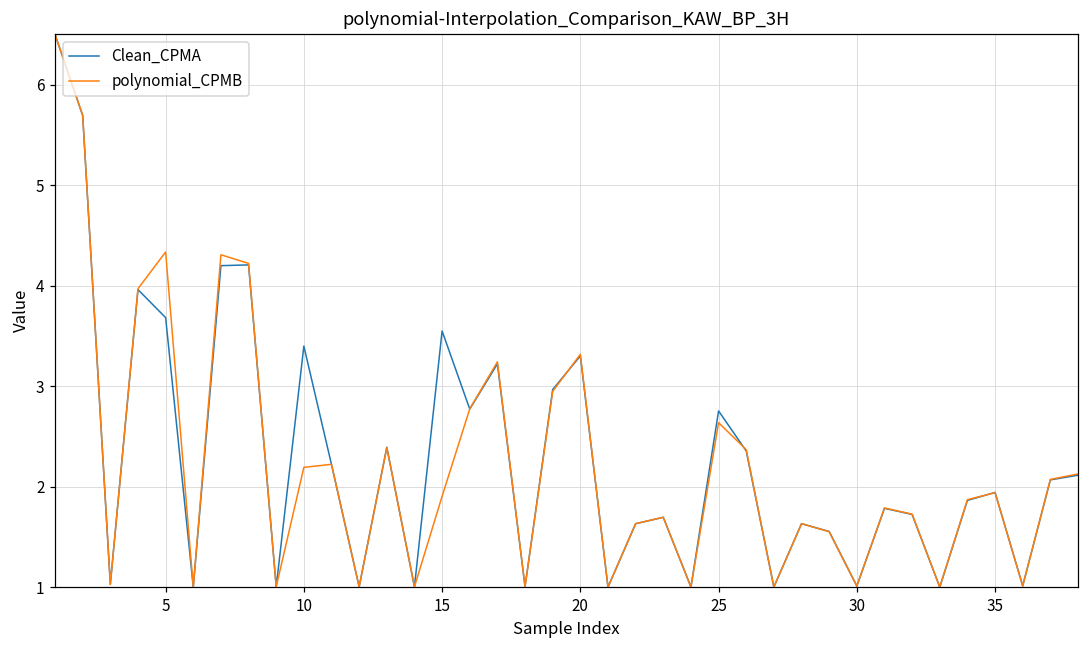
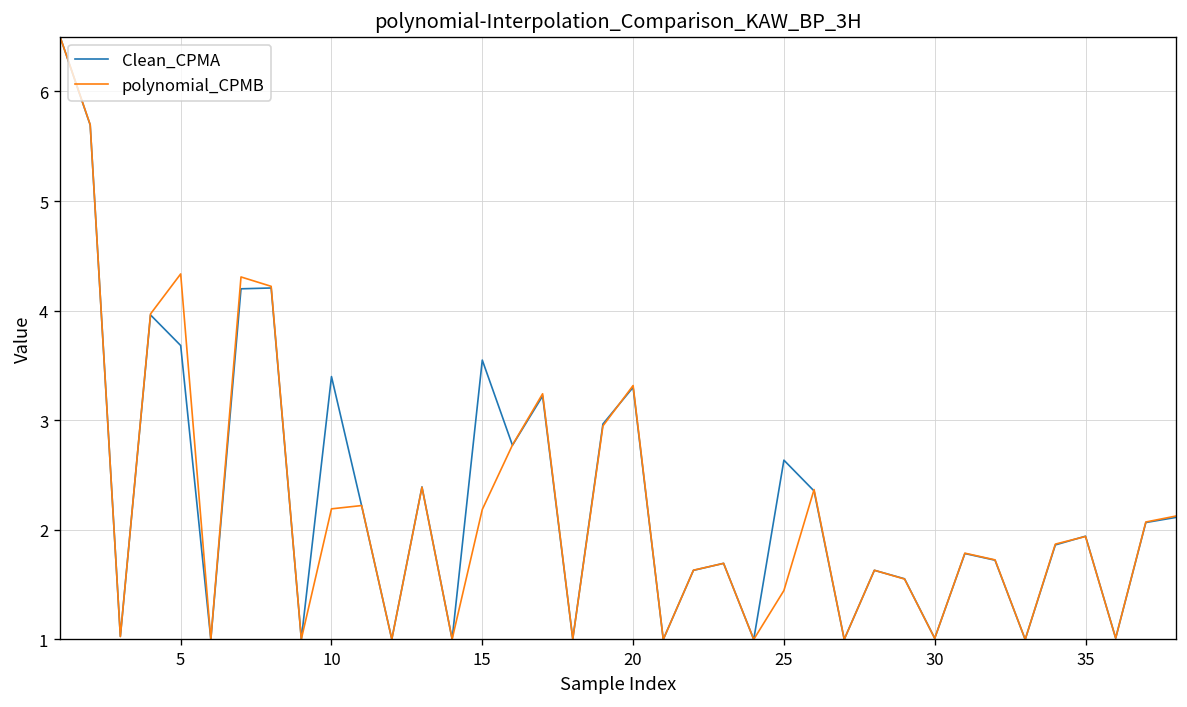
  {
    "Clean_CPMA": {
      "5": 3.7,
      "10": 3.4,
      "15": 3.5,
-     "25": 2.8
+     "25": 2.6
    },
    "polynomial_CPMB": {
      "5": 4.3,
      "10": 2.2,
-     "15": 1.9,
-     "25": 2.6
+     "15": 2.2,
+     "25": 1.4
    }
  }
